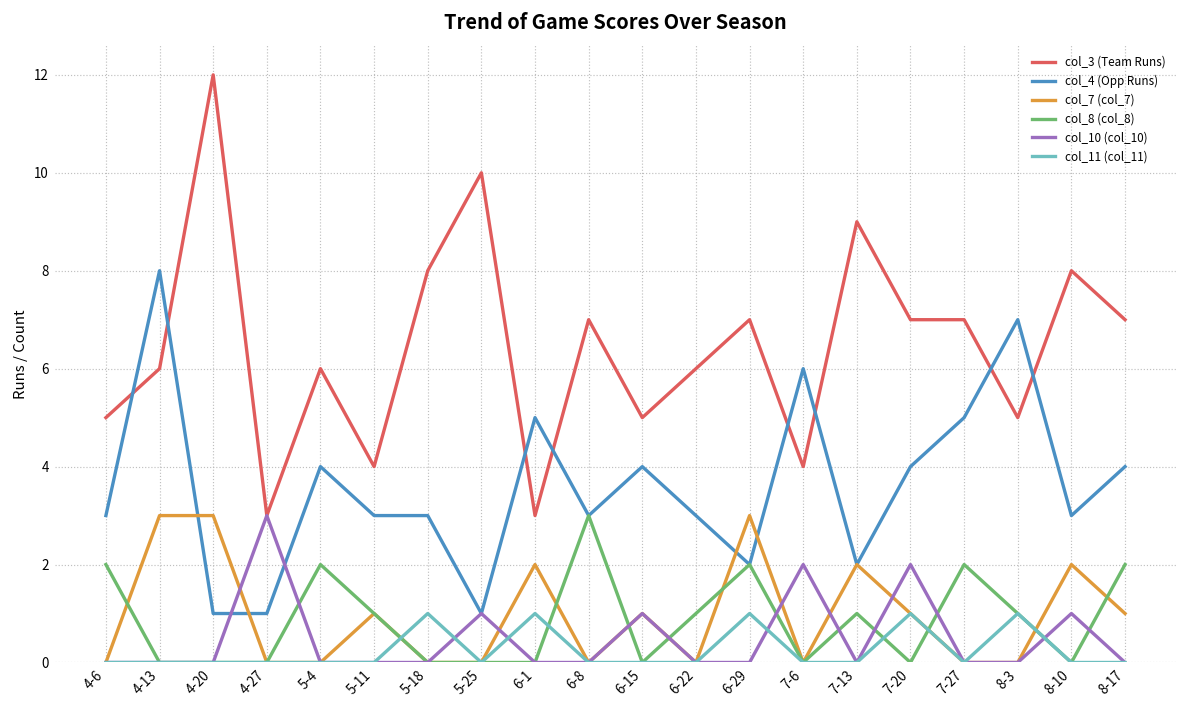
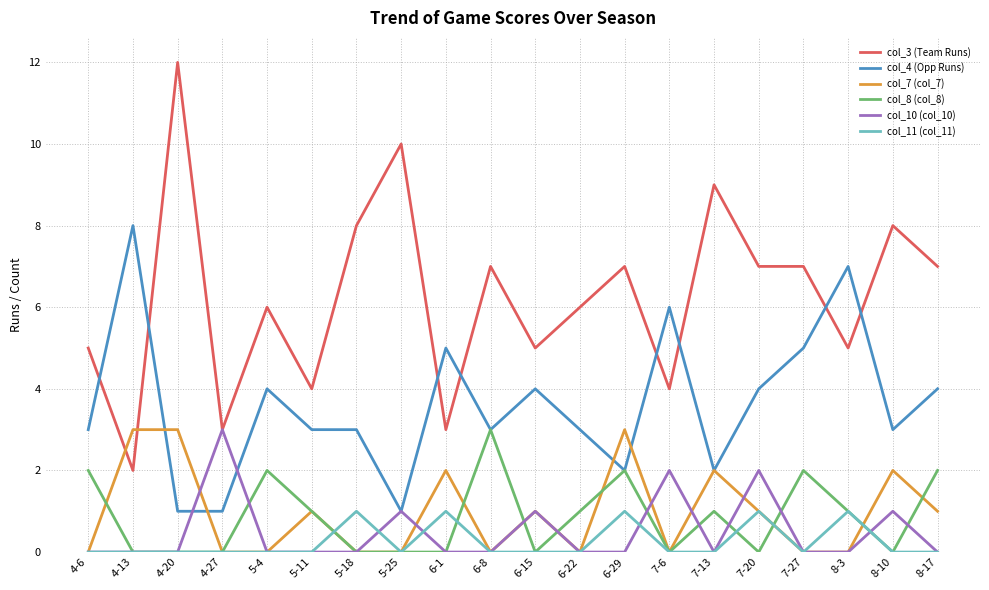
  {
    "col_3 (Team Runs)": {
      "4-6": 5,
-     "4-13": 6,
+     "4-13": 2,
      "4-20": 12,
      "5-4": 6,
      "5-11": 4,
      "5-18": 8,
      "5-25": 10,
      "6-1": 3,
      "6-8": 7,
      "6-15": 5,
      "6-22": 6,
      "6-29": 7,
      "7-6": 4,
      "7-13": 9,
      "7-20": 7,
      "7-27": 7,
      "8-3": 5,
      "8-10": 8,
      "8-17": 7
    },
    "col_7 (col_7)": {
      "4-13": 3,
      "4-20": 3,
      "6-1": 2,
      "6-29": 3,
      "8-10": 2,
      "8-17": 1
    },
    "col_8 (col_8)": {
      "4-6": 2,
      "5-4": 2,
      "6-22": 1,
      "7-13": 1,
      "7-20": 0,
      "7-27": 2,
      "8-17": 2
    },
    "col_10 (col_10)": {
      "6-29": 0,
      "7-6": 2,
      "7-20": 2,
      "8-10": 1
    }
  }
